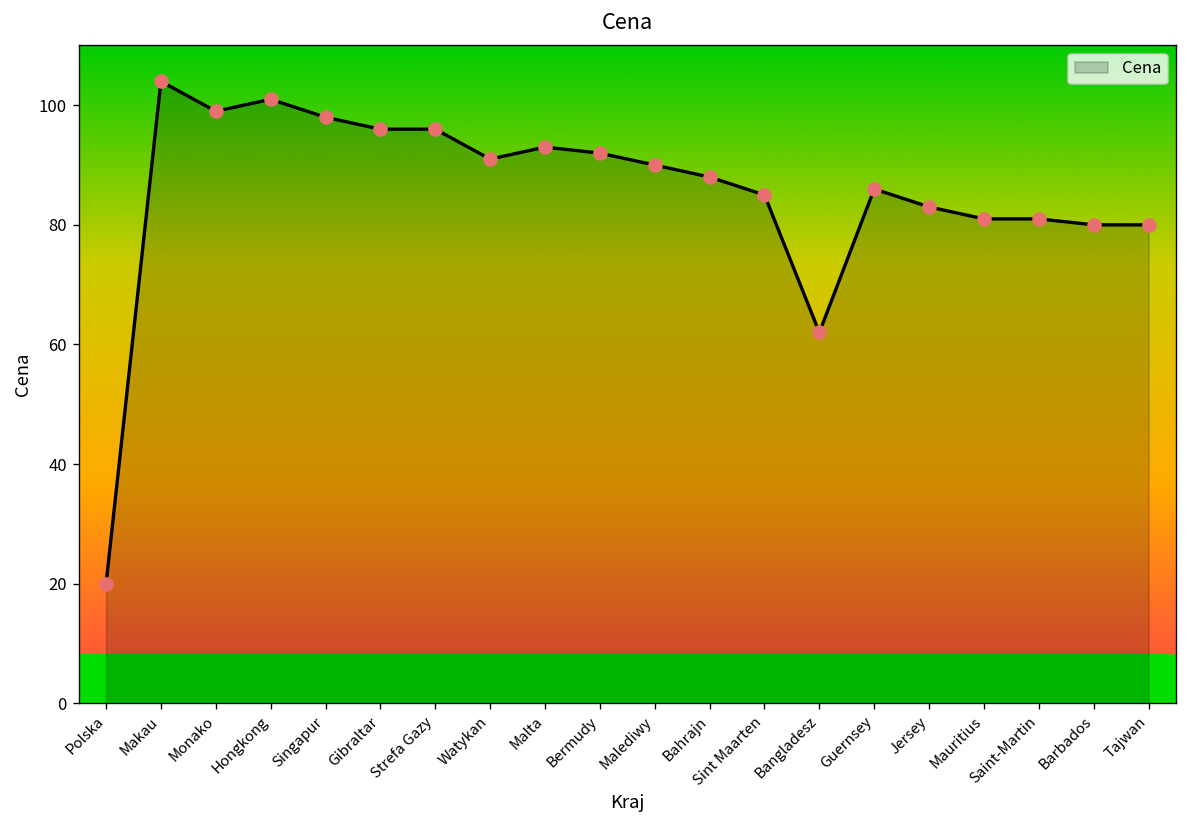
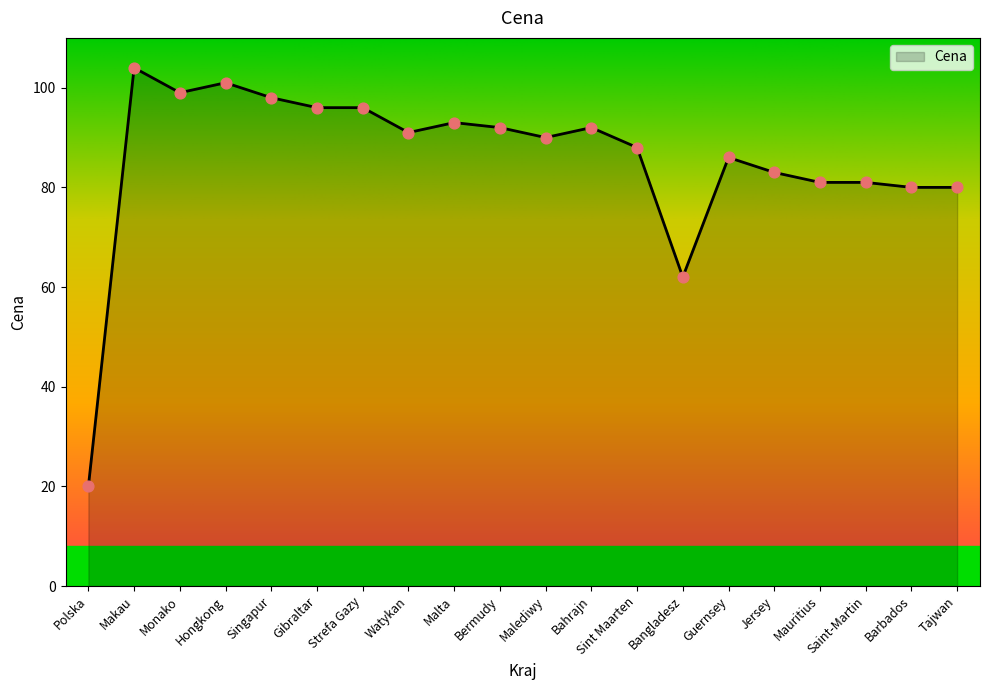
  {
    "Polska": 20,
    "Makau": 104,
    "Monako": 99,
    "Hongkong": 101,
    "Singapur": 98,
    "Gibraltar": 96,
    "Strefa Gazy": 96,
    "Watykan": 91,
    "Malta": 93,
    "Bermudy": 92,
    "Malediwy": 90,
-   "Bahrajn": 88,
-   "Sint Maarten": 85,
+   "Bahrajn": 92,
+   "Sint Maarten": 88,
    "Bangladesz": 62,
    "Guernsey": 86,
    "Jersey": 83,
    "Mauritius": 81,
    "Saint-Martin": 81,
    "Barbados": 80,
    "Tajwan": 80
  }
